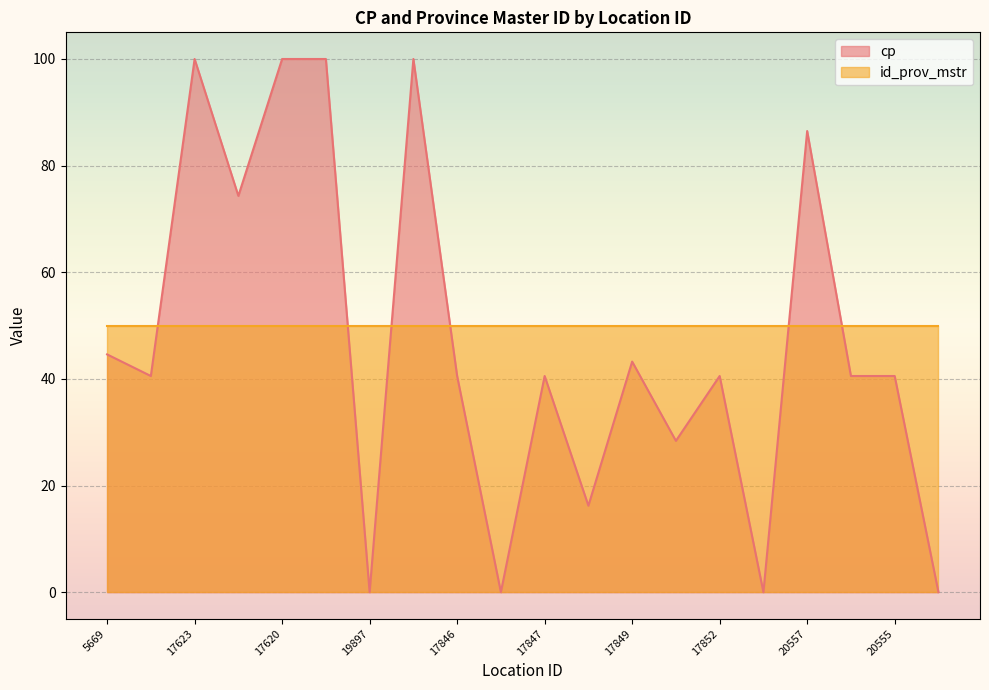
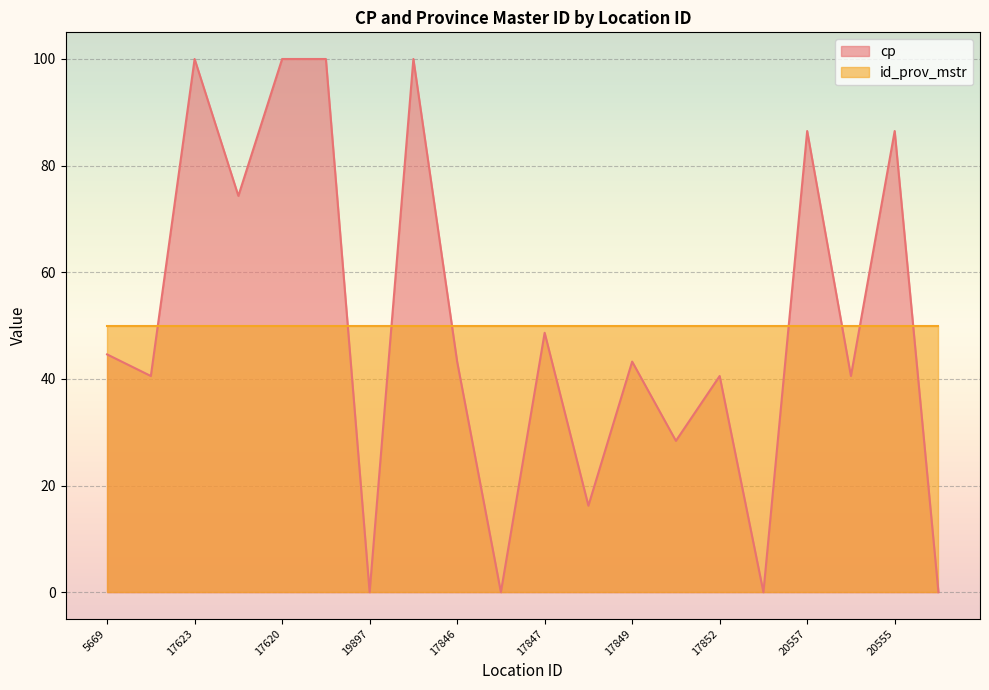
  {
    "cp": {
      "5669": 45,
      "17623": 100,
      "17620": 100,
      "19897": 0,
-     "17846": 41,
-     "17847": 41,
+     "17846": 43,
+     "17847": 49,
      "17849": 43,
      "17852": 41,
      "20557": 86,
-     "20555": 41
+     "20555": 86
    },
    "id_prov_mstr": {
      "5669": 50,
      "17623": 50,
      "17620": 50,
      "19897": 50,
      "17846": 50,
      "17847": 50,
      "17849": 50,
      "17852": 50,
      "20557": 50,
      "20555": 50
    }
  }
